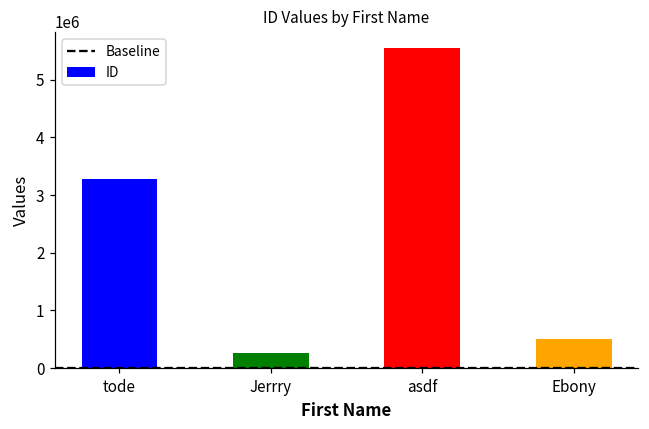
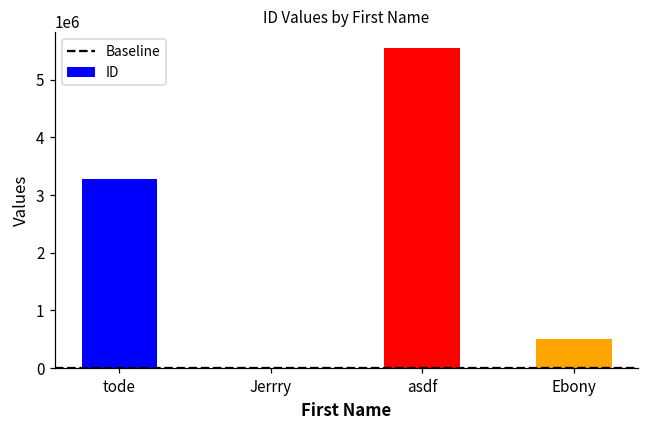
  {
    "tode": 3300000,
-   "Jerrry": 300000,
+   "Jerrry": 0,
    "asdf": 5500000,
    "Ebony": 500000
  }
